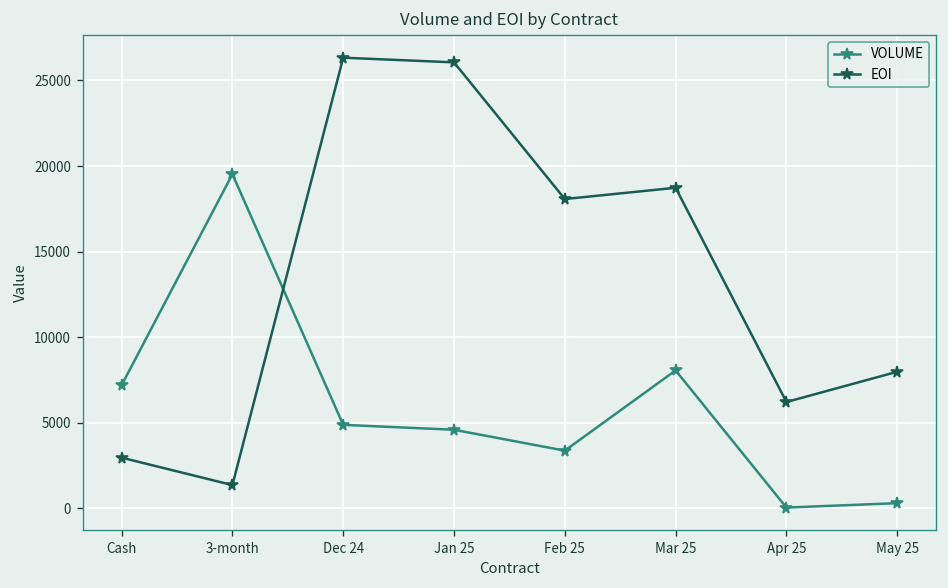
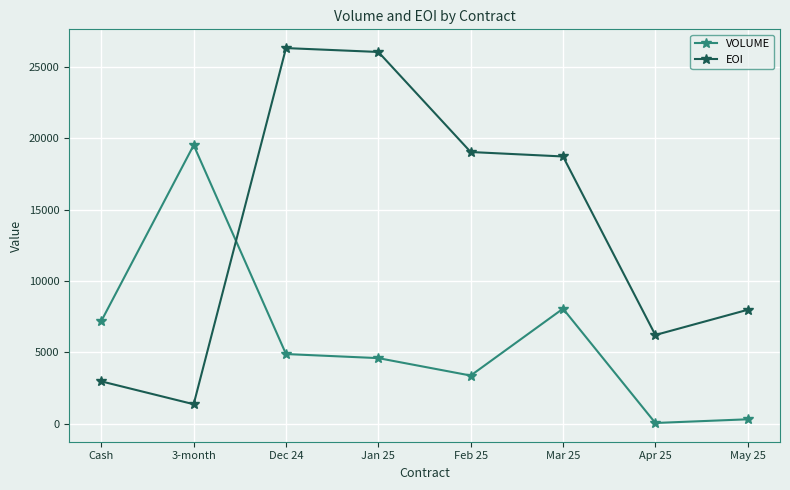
  {
    "VOLUME": {
      "Cash": 7200,
      "3-month": 19500,
      "Dec 24": 4900,
      "Jan 25": 4600,
      "Feb 25": 3400,
      "Mar 25": 8100,
      "Apr 25": 0,
      "May 25": 300
    },
    "EOI": {
      "Cash": 3000,
      "3-month": 1400,
      "Dec 24": 26300,
      "Jan 25": 26100,
-     "Feb 25": 18100,
+     "Feb 25": 19000,
      "Mar 25": 18700,
      "Apr 25": 6200,
      "May 25": 8000
    }
  }
